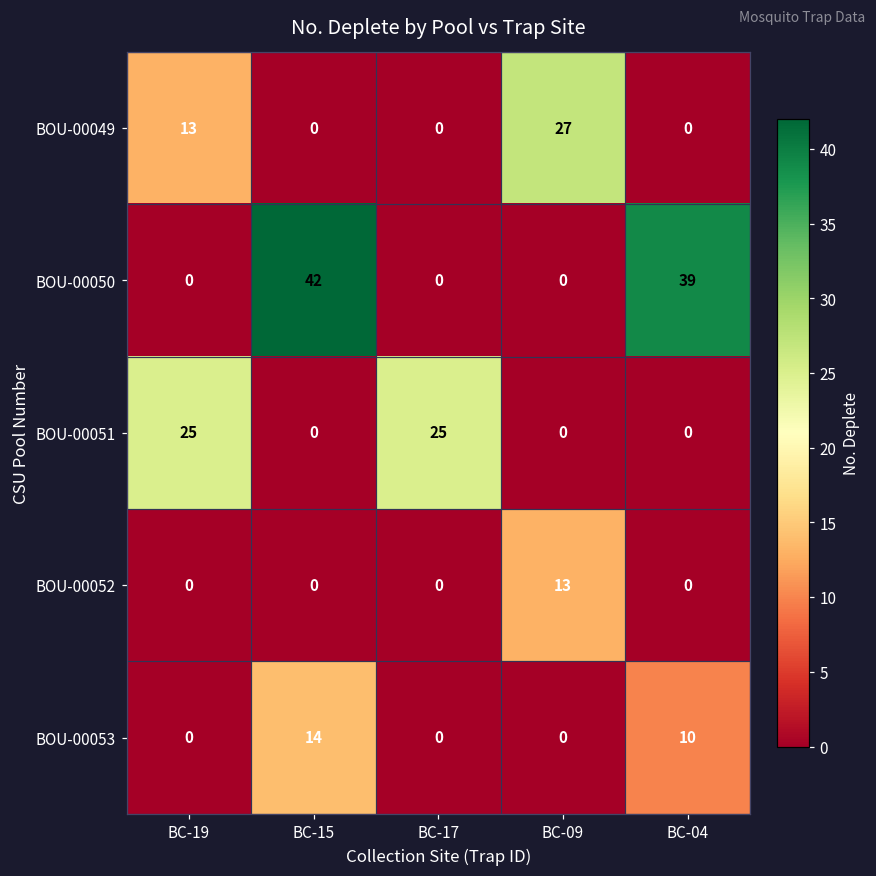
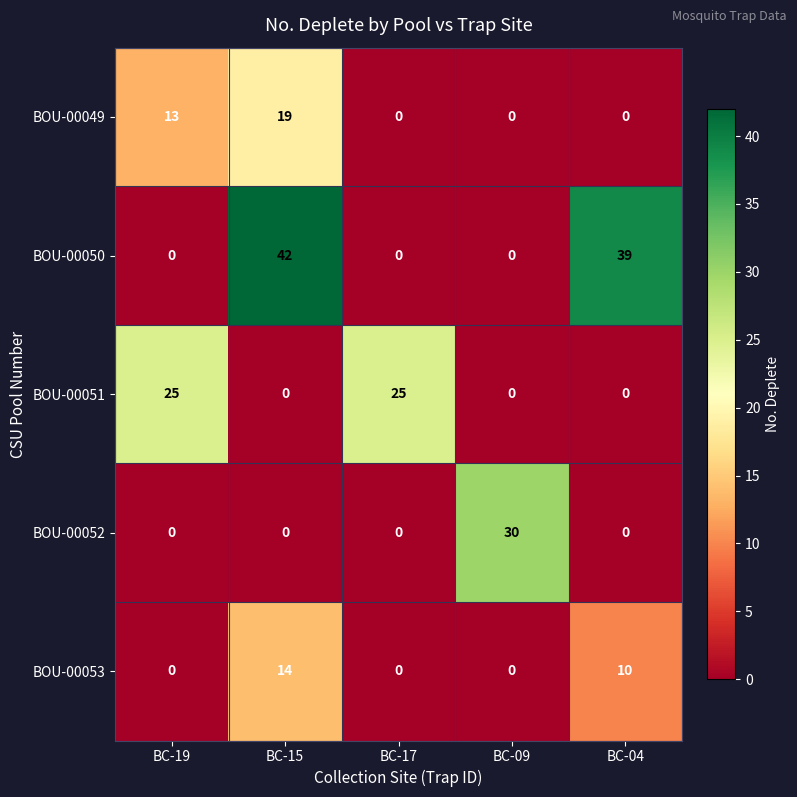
  {
    "BOU-00049": {
      "BC-19": 13,
-     "BC-15": 0,
+     "BC-15": 19,
      "BC-17": 0,
-     "BC-09": 27,
+     "BC-09": 0,
      "BC-04": 0
    },
    "BOU-00050": {
      "BC-19": 0,
      "BC-15": 42,
      "BC-17": 0,
      "BC-09": 0,
      "BC-04": 39
    },
    "BOU-00051": {
      "BC-19": 25,
      "BC-15": 0,
      "BC-17": 25,
      "BC-09": 0,
      "BC-04": 0
    },
    "BOU-00052": {
      "BC-19": 0,
      "BC-15": 0,
      "BC-17": 0,
-     "BC-09": 13,
+     "BC-09": 30,
      "BC-04": 0
    },
    "BOU-00053": {
      "BC-19": 0,
      "BC-15": 14,
      "BC-17": 0,
      "BC-09": 0,
      "BC-04": 10
    }
  }
